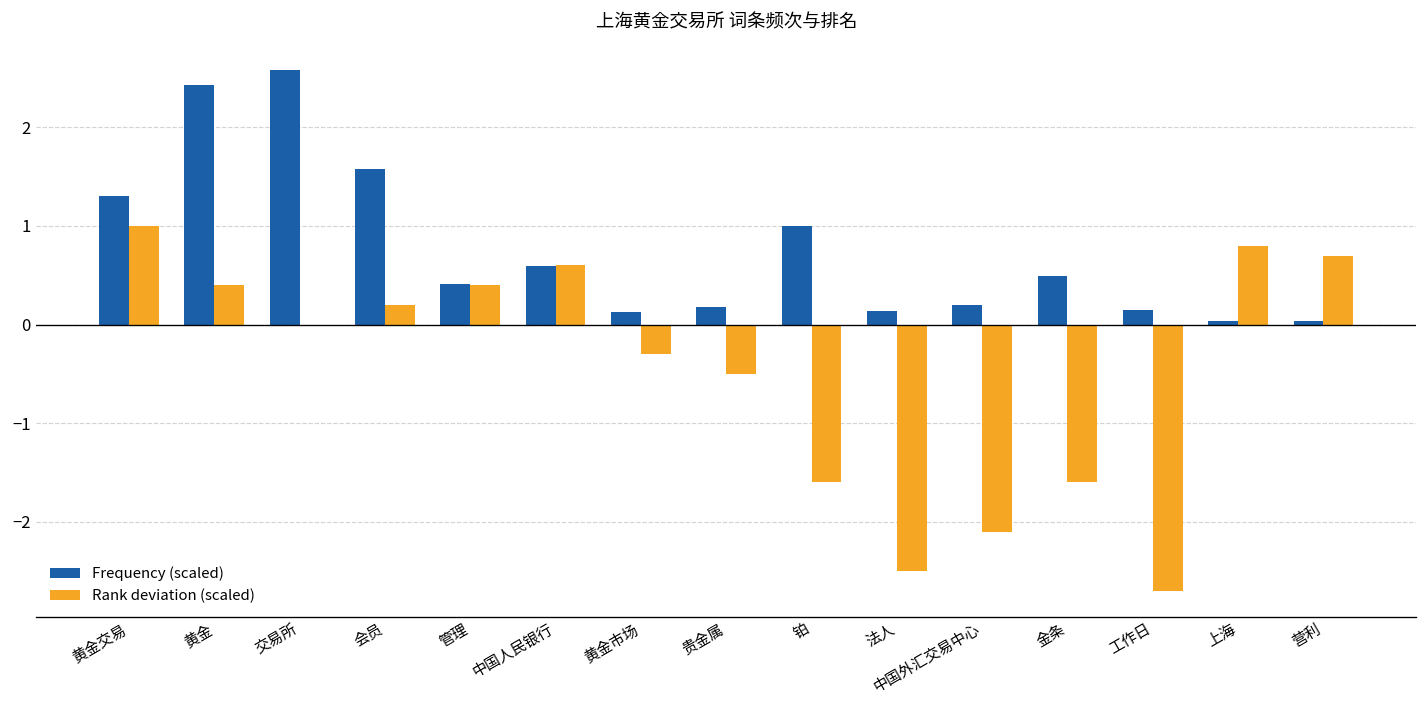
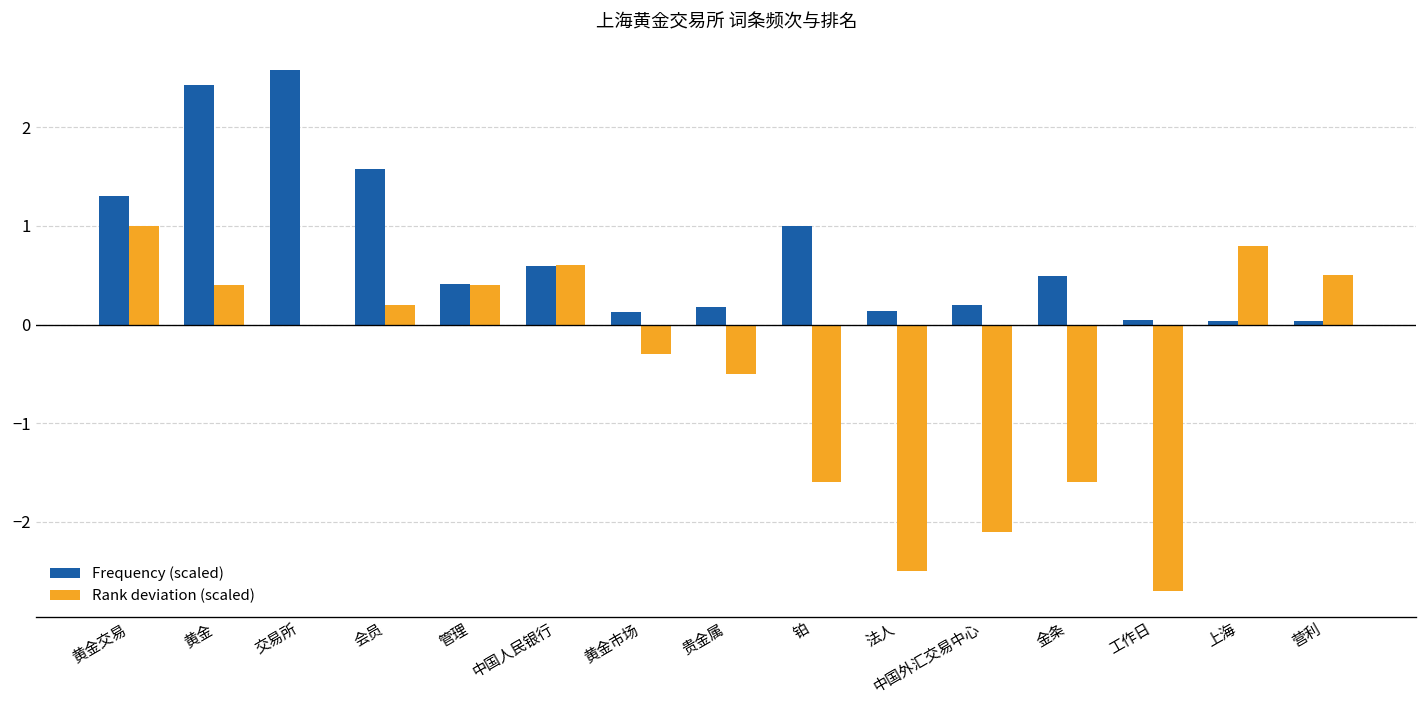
  {
    "Frequency (scaled)": {
      "黄金交易": 1.3,
      "黄金": 2.4,
      "交易所": 2.6,
      "会员": 1.6,
      "管理": 0.4,
      "中国人民银行": 0.6,
      "黄金市场": 0.1,
      "贵金属": 0.2,
      "铂": 1.0,
      "法人": 0.1,
      "中国外汇交易中心": 0.2,
      "金条": 0.5,
-     "工作日": 0.2,
+     "工作日": 0.1,
      "上海": 0.0,
      "营利": 0.0
    },
    "Rank deviation (scaled)": {
      "黄金交易": 1.0,
      "黄金": 0.4,
      "交易所": 0.0,
      "会员": 0.2,
      "管理": 0.4,
      "中国人民银行": 0.6,
      "黄金市场": -0.3,
      "贵金属": -0.5,
      "铂": -1.6,
      "法人": -2.5,
      "中国外汇交易中心": -2.1,
      "金条": -1.6,
      "工作日": -2.7,
      "上海": 0.8,
-     "营利": 0.7
+     "营利": 0.5
    }
  }
